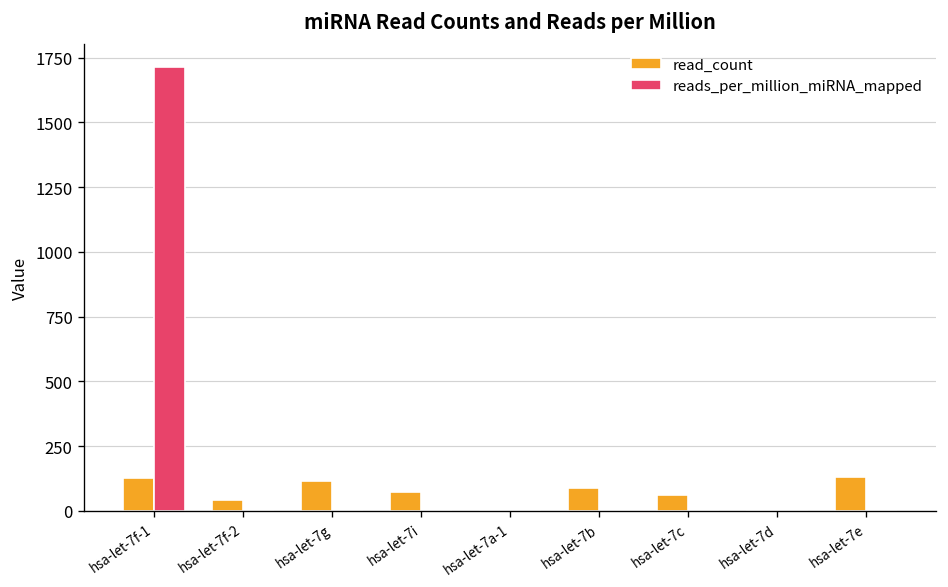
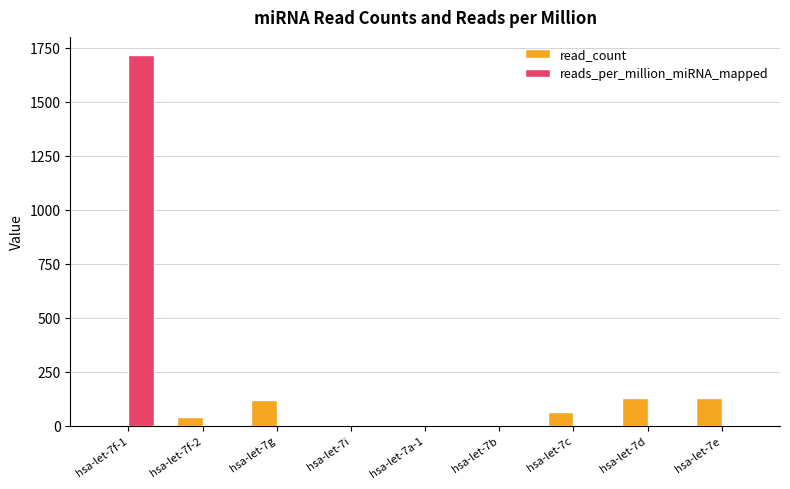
  {
    "read_count": {
-     "hsa-let-7f-1": 130,
+     "hsa-let-7f-1": 0,
      "hsa-let-7f-2": 40,
      "hsa-let-7g": 120,
-     "hsa-let-7i": 70,
+     "hsa-let-7i": 0,
      "hsa-let-7a-1": 0,
-     "hsa-let-7b": 90,
+     "hsa-let-7b": 0,
      "hsa-let-7c": 60,
-     "hsa-let-7d": 0,
+     "hsa-let-7d": 130,
      "hsa-let-7e": 130
    },
    "reads_per_million_miRNA_mapped": {
      "hsa-let-7f-1": 1720,
      "hsa-let-7f-2": 0,
      "hsa-let-7g": 0,
      "hsa-let-7i": 0,
      "hsa-let-7a-1": 0,
      "hsa-let-7b": 0,
      "hsa-let-7c": 0,
      "hsa-let-7d": 0,
      "hsa-let-7e": 0
    }
  }
